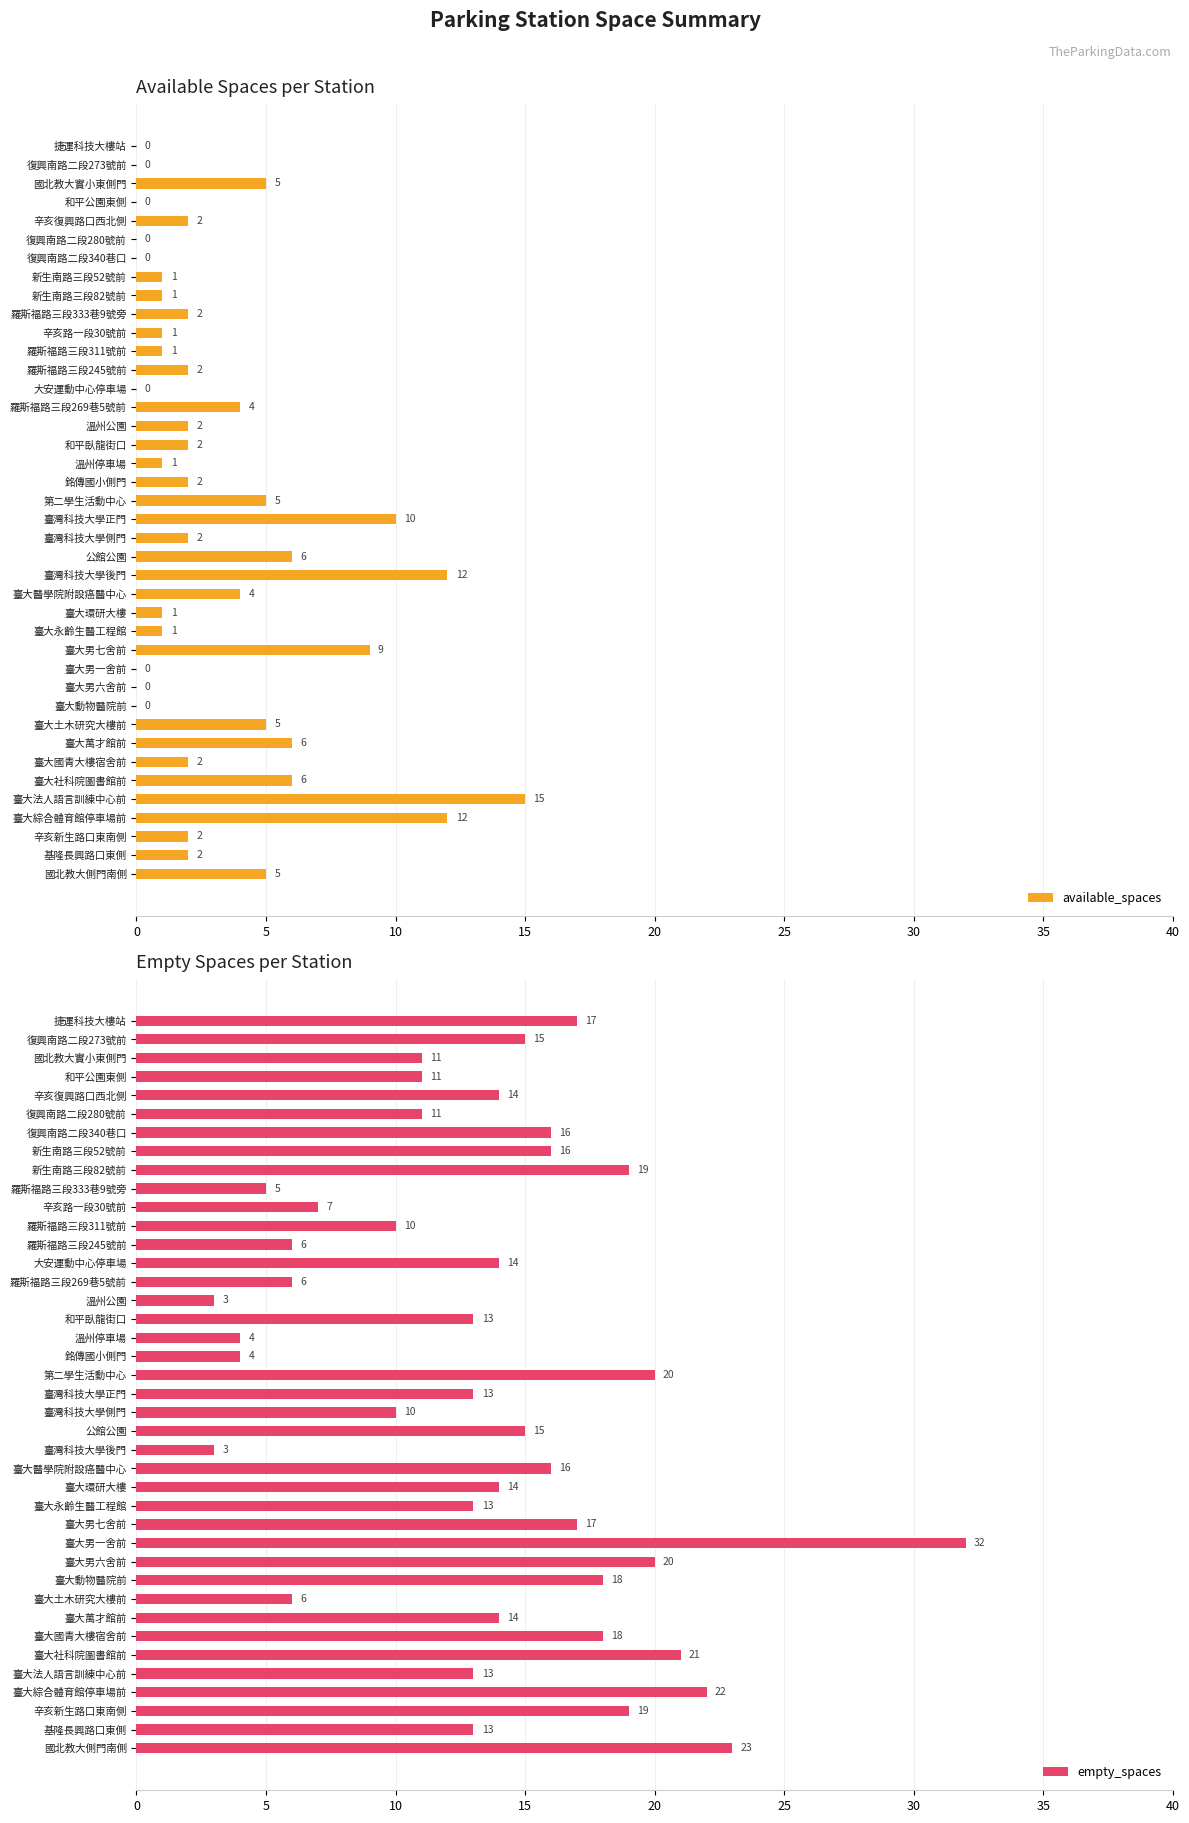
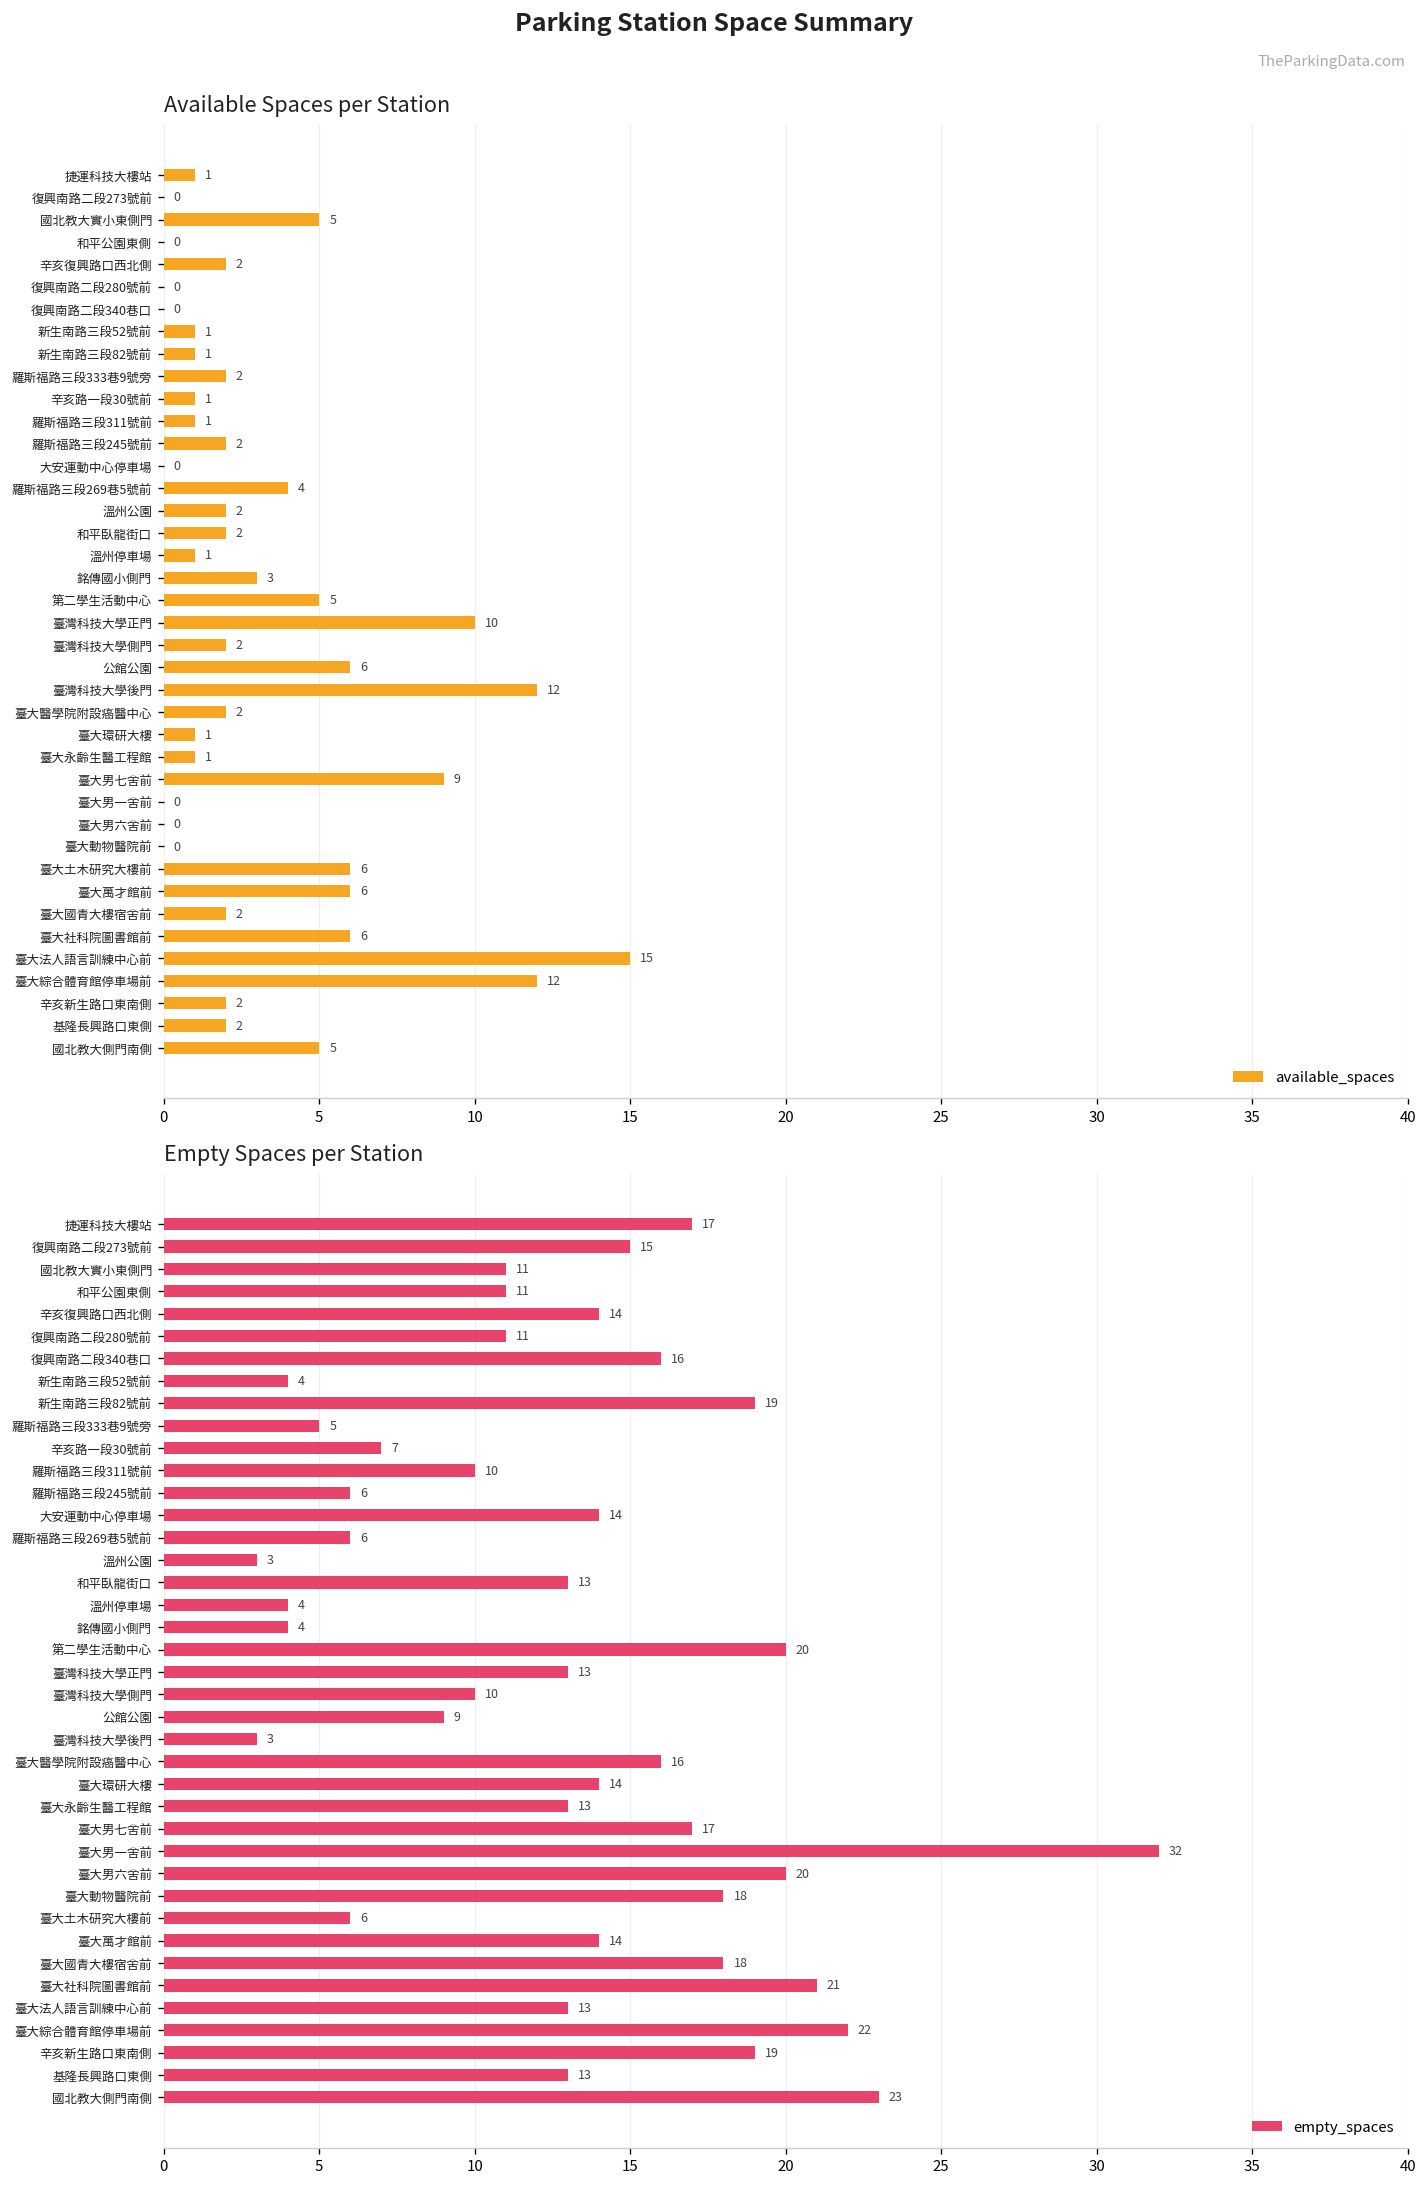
  {
    "Available Spaces per Station": {
-     "捷運科技大樓站": 0,
+     "捷運科技大樓站": 1,
      "復興南路二段273號前": 0,
      "國北教大實小東側門": 5,
      "和平公園東側": 0,
      "辛亥復興路口西北側": 2,
      "復興南路二段280號前": 0,
      "復興南路二段340巷口": 0,
      "新生南路三段52號前": 1,
      "新生南路三段82號前": 1,
      "羅斯福路三段333巷9號旁": 2,
      "辛亥路一段30號前": 1,
      "羅斯福路三段311號前": 1,
      "羅斯福路三段245號前": 2,
      "大安運動中心停車場": 0,
      "羅斯福路三段269巷5號前": 4,
      "溫州公園": 2,
      "和平臥龍街口": 2,
      "溫州停車場": 1,
-     "銘傳國小側門": 2,
+     "銘傳國小側門": 3,
      "第二學生活動中心": 5,
      "臺灣科技大學正門": 10,
      "臺灣科技大學側門": 2,
      "公館公園": 6,
      "臺灣科技大學後門": 12,
-     "臺大醫學院附設癌醫中心": 4,
+     "臺大醫學院附設癌醫中心": 2,
      "臺大環研大樓": 1,
      "臺大永齡生醫工程館": 1,
      "臺大男七舍前": 9,
      "臺大男一舍前": 0,
      "臺大男六舍前": 0,
      "臺大動物醫院前": 0,
-     "臺大土木研究大樓前": 5,
+     "臺大土木研究大樓前": 6,
      "臺大萬才館前": 6,
      "臺大國青大樓宿舍前": 2,
      "臺大社科院圖書館前": 6,
      "臺大法人語言訓練中心前": 15,
      "臺大綜合體育館停車場前": 12,
      "辛亥新生路口東南側": 2,
      "基隆長興路口東側": 2,
      "國北教大側門南側": 5
    },
    "Empty Spaces per Station": {
      "捷運科技大樓站": 17,
      "復興南路二段273號前": 15,
      "國北教大實小東側門": 11,
      "和平公園東側": 11,
      "辛亥復興路口西北側": 14,
      "復興南路二段280號前": 11,
      "復興南路二段340巷口": 16,
-     "新生南路三段52號前": 16,
+     "新生南路三段52號前": 4,
      "新生南路三段82號前": 19,
      "羅斯福路三段333巷9號旁": 5,
      "辛亥路一段30號前": 7,
      "羅斯福路三段311號前": 10,
      "羅斯福路三段245號前": 6,
      "大安運動中心停車場": 14,
      "羅斯福路三段269巷5號前": 6,
      "溫州公園": 3,
      "和平臥龍街口": 13,
      "溫州停車場": 4,
      "銘傳國小側門": 4,
      "第二學生活動中心": 20,
      "臺灣科技大學正門": 13,
      "臺灣科技大學側門": 10,
-     "公館公園": 15,
+     "公館公園": 9,
      "臺灣科技大學後門": 3,
      "臺大醫學院附設癌醫中心": 16,
      "臺大環研大樓": 14,
      "臺大永齡生醫工程館": 13,
      "臺大男七舍前": 17,
      "臺大男一舍前": 32,
      "臺大男六舍前": 20,
      "臺大動物醫院前": 18,
      "臺大土木研究大樓前": 6,
      "臺大萬才館前": 14,
      "臺大國青大樓宿舍前": 18,
      "臺大社科院圖書館前": 21,
      "臺大法人語言訓練中心前": 13,
      "臺大綜合體育館停車場前": 22,
      "辛亥新生路口東南側": 19,
      "基隆長興路口東側": 13,
      "國北教大側門南側": 23
    }
  }
